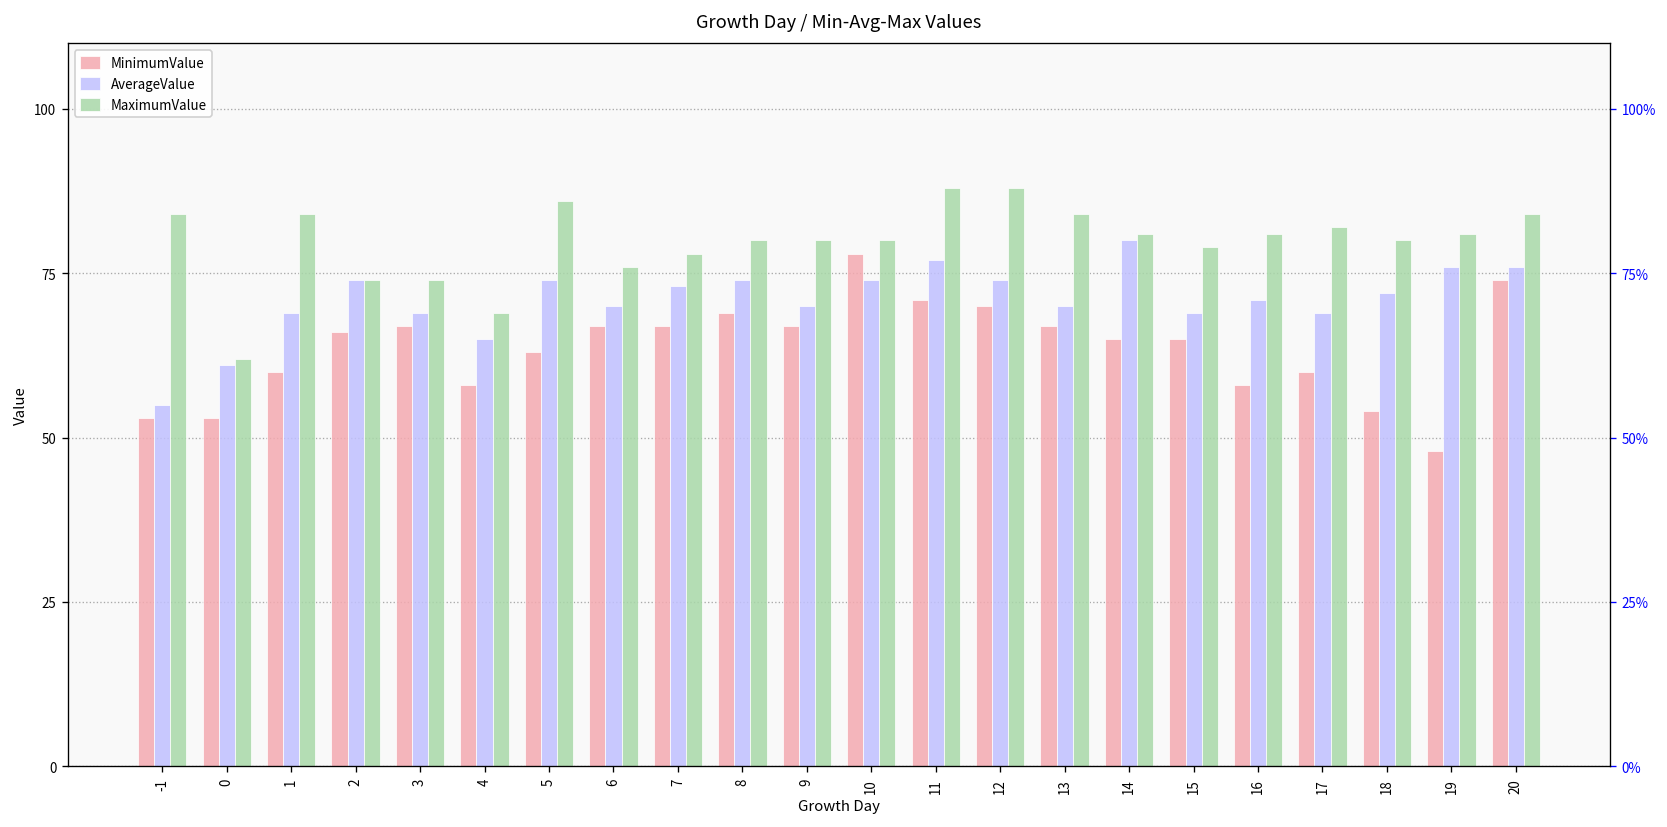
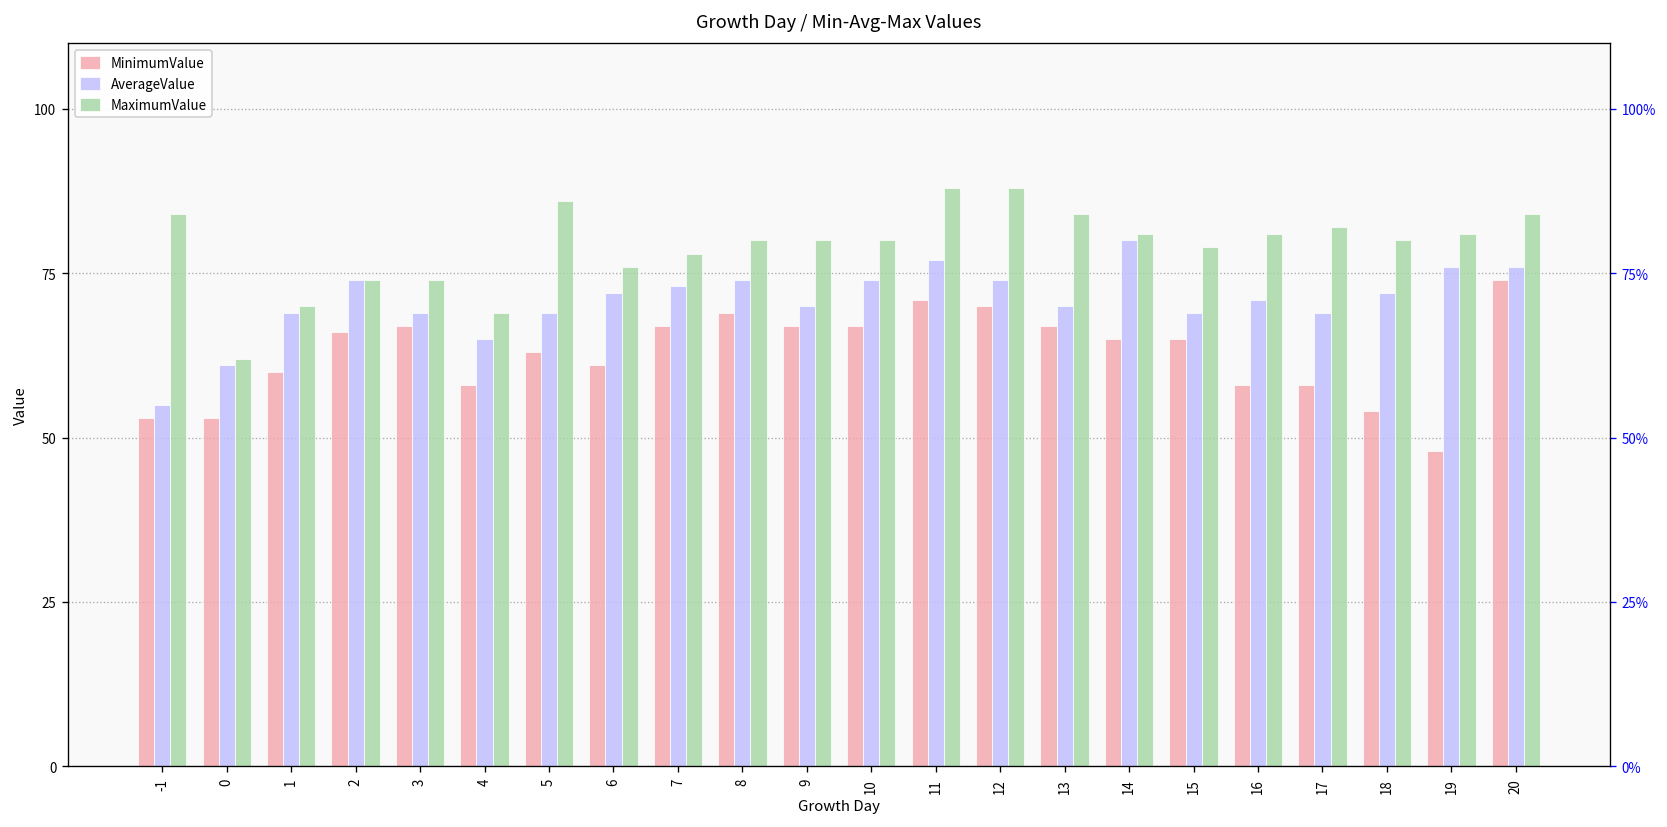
  {
    "MinimumValue": {
      "-1": 53,
      "0": 53,
      "1": 60,
      "2": 66,
      "3": 67,
      "4": 58,
      "5": 63,
-     "6": 67,
+     "6": 61,
      "7": 67,
      "8": 69,
      "9": 67,
-     "10": 78,
+     "10": 67,
      "11": 71,
      "12": 70,
      "13": 67,
      "14": 65,
      "15": 65,
      "16": 58,
-     "17": 60,
+     "17": 58,
      "18": 54,
      "19": 48,
      "20": 74
    },
    "AverageValue": {
      "-1": 55,
      "0": 61,
      "1": 69,
      "2": 74,
      "3": 69,
      "4": 65,
-     "5": 74,
-     "6": 70,
+     "5": 69,
+     "6": 72,
      "7": 73,
      "8": 74,
      "9": 70,
      "10": 74,
      "11": 77,
      "12": 74,
      "13": 70,
      "14": 80,
      "15": 69,
      "16": 71,
      "17": 69,
      "18": 72,
      "19": 76,
      "20": 76
    },
    "MaximumValue": {
      "-1": 84,
      "0": 62,
-     "1": 84,
+     "1": 70,
      "2": 74,
      "3": 74,
      "4": 69,
      "5": 86,
      "6": 76,
      "7": 78,
      "8": 80,
      "9": 80,
      "10": 80,
      "11": 88,
      "12": 88,
      "13": 84,
      "14": 81,
      "15": 79,
      "16": 81,
      "17": 82,
      "18": 80,
      "19": 81,
      "20": 84
    }
  }
